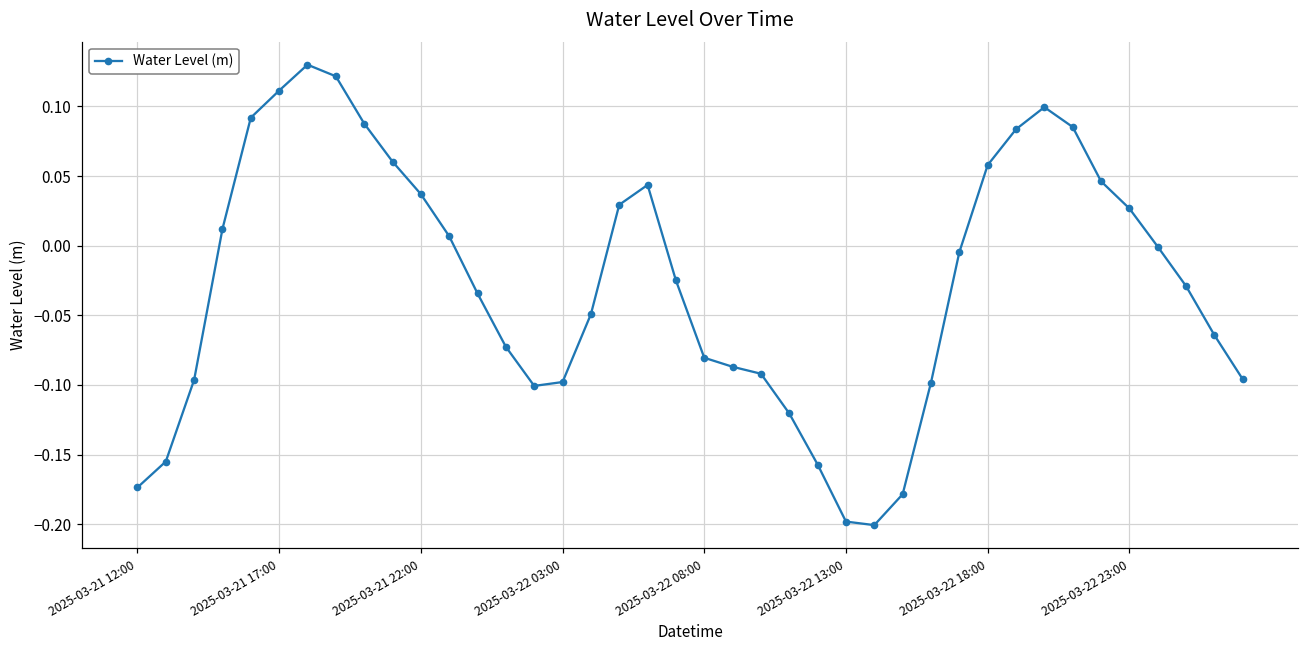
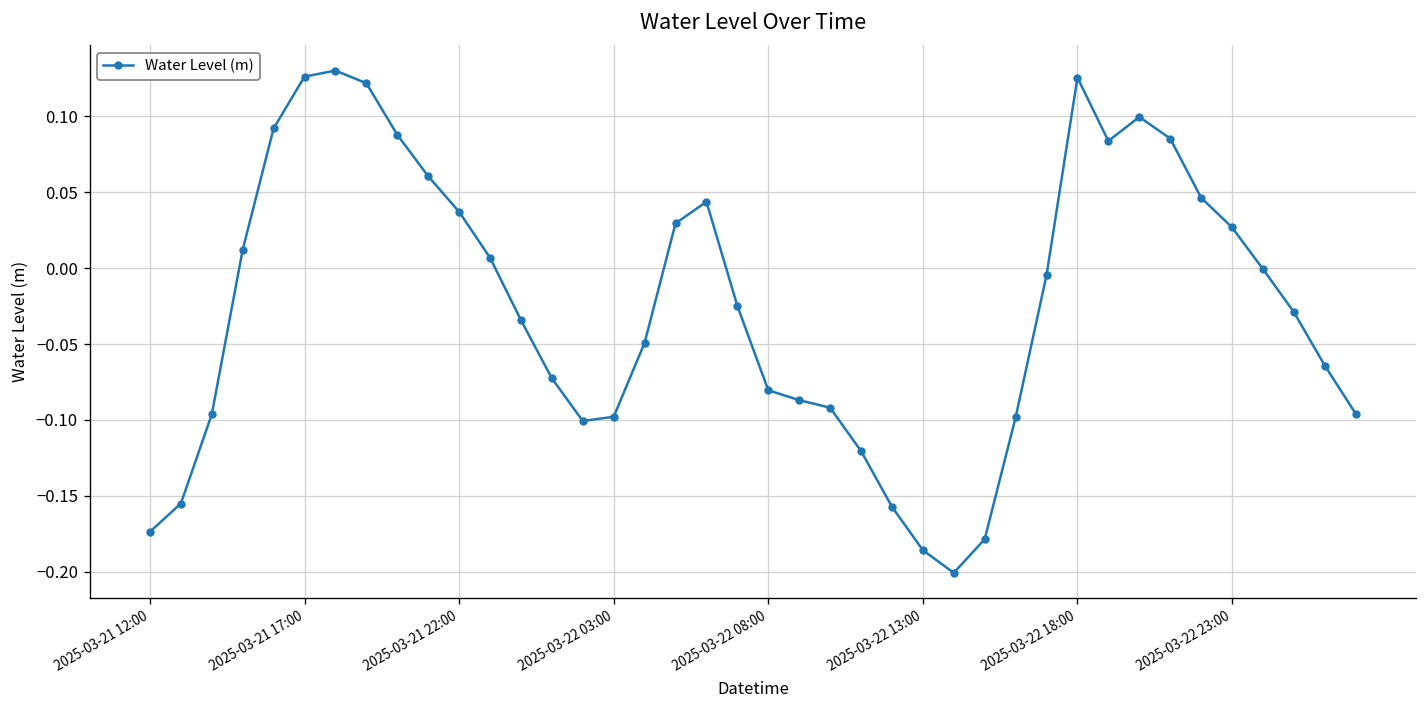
  {
    "2025-03-21 12:00": -0.174,
-   "2025-03-21 17:00": 0.111,
+   "2025-03-21 17:00": 0.126,
    "2025-03-21 22:00": 0.037,
    "2025-03-22 03:00": -0.098,
    "2025-03-22 08:00": -0.080,
-   "2025-03-22 13:00": -0.198,
-   "2025-03-22 18:00": 0.058,
+   "2025-03-22 13:00": -0.186,
+   "2025-03-22 18:00": 0.125,
    "2025-03-22 23:00": 0.027
  }
